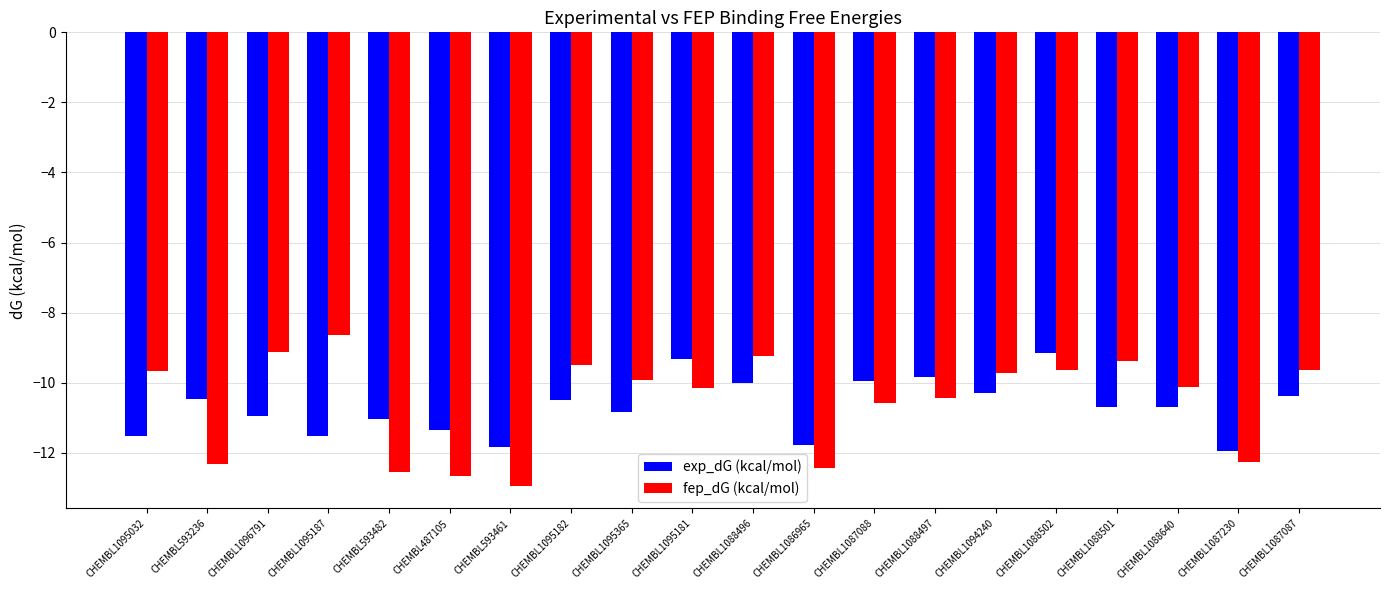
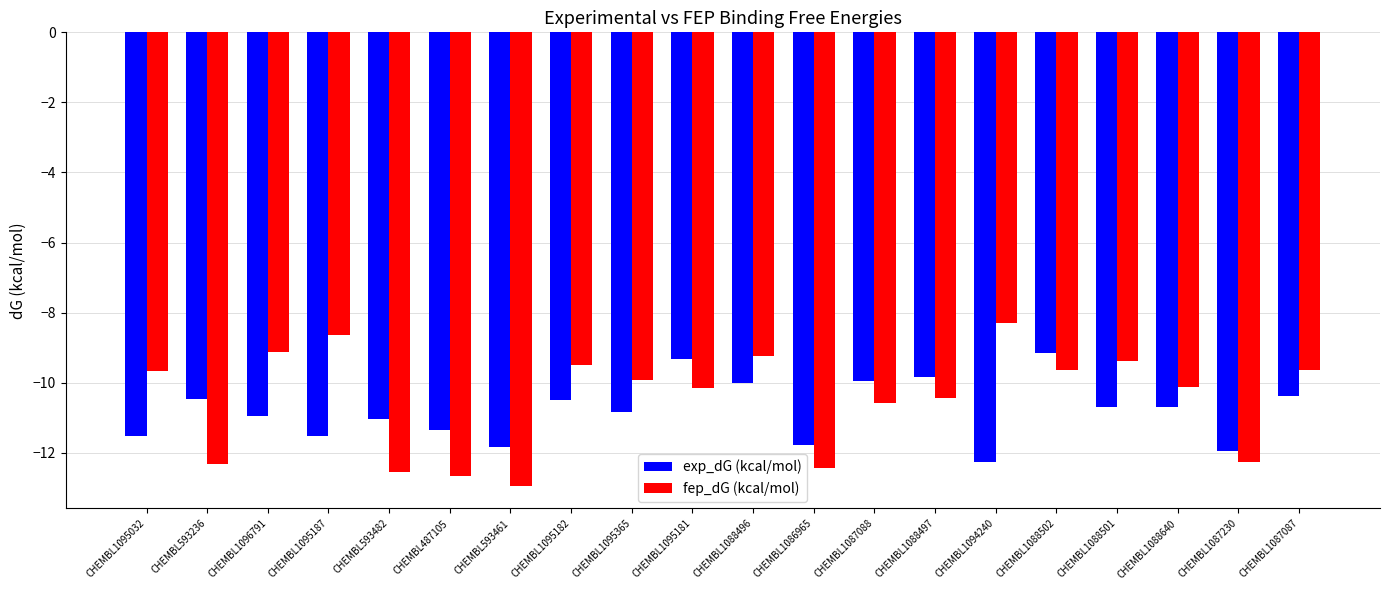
  {
    "exp_dG (kcal/mol)": {
      "CHEMBL1095032": -11.5,
      "CHEMBL593236": -10.5,
      "CHEMBL1096791": -11.0,
      "CHEMBL1095187": -11.5,
      "CHEMBL593482": -11.0,
      "CHEMBL487105": -11.3,
      "CHEMBL593461": -11.8,
      "CHEMBL1095182": -10.5,
      "CHEMBL1095365": -10.9,
      "CHEMBL1095181": -9.3,
      "CHEMBL1088496": -10.0,
      "CHEMBL1086965": -11.8,
      "CHEMBL1087088": -9.9,
      "CHEMBL1088497": -9.8,
-     "CHEMBL1094240": -10.3,
+     "CHEMBL1094240": -12.3,
      "CHEMBL1088502": -9.1,
      "CHEMBL1088501": -10.7,
      "CHEMBL1088640": -10.7,
      "CHEMBL1087230": -12.0,
      "CHEMBL1087087": -10.4
    },
    "fep_dG (kcal/mol)": {
      "CHEMBL1095032": -9.7,
      "CHEMBL593236": -12.3,
      "CHEMBL1096791": -9.1,
      "CHEMBL1095187": -8.6,
      "CHEMBL593482": -12.6,
      "CHEMBL487105": -12.7,
      "CHEMBL593461": -12.9,
      "CHEMBL1095182": -9.5,
      "CHEMBL1095365": -9.9,
      "CHEMBL1095181": -10.1,
      "CHEMBL1088496": -9.2,
      "CHEMBL1086965": -12.5,
      "CHEMBL1087088": -10.6,
      "CHEMBL1088497": -10.5,
-     "CHEMBL1094240": -9.7,
+     "CHEMBL1094240": -8.3,
      "CHEMBL1088502": -9.6,
      "CHEMBL1088501": -9.4,
      "CHEMBL1088640": -10.1,
      "CHEMBL1087230": -12.3,
      "CHEMBL1087087": -9.6
    }
  }
